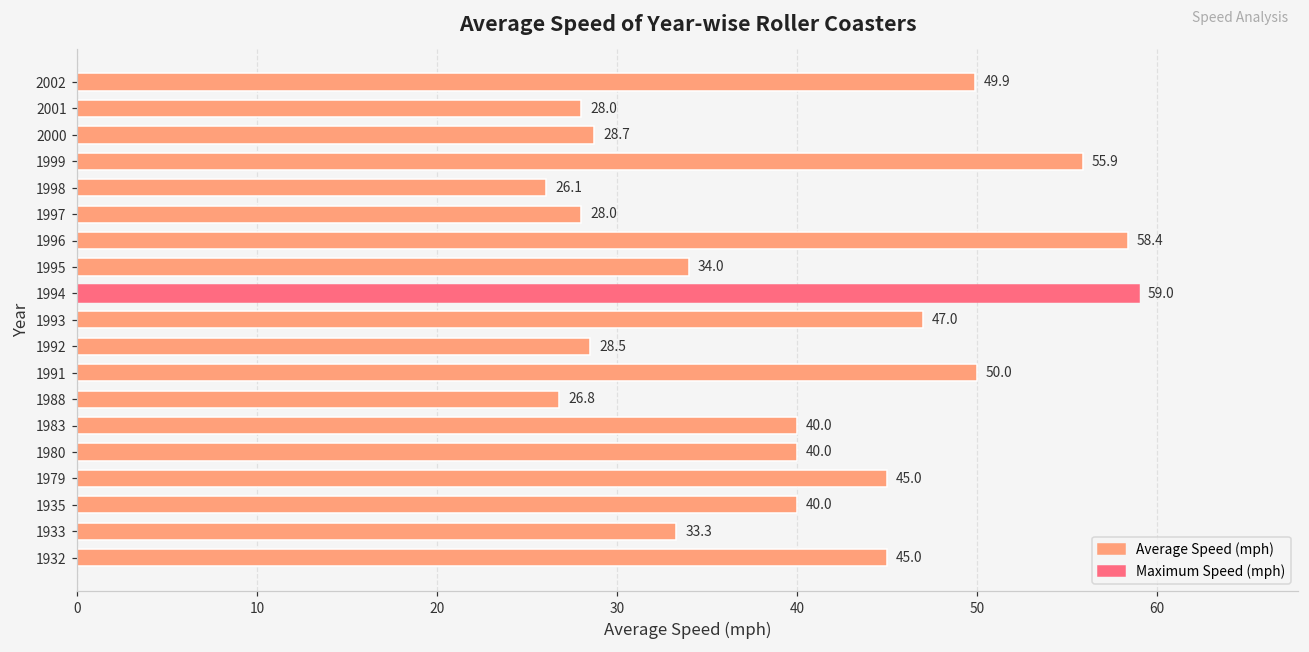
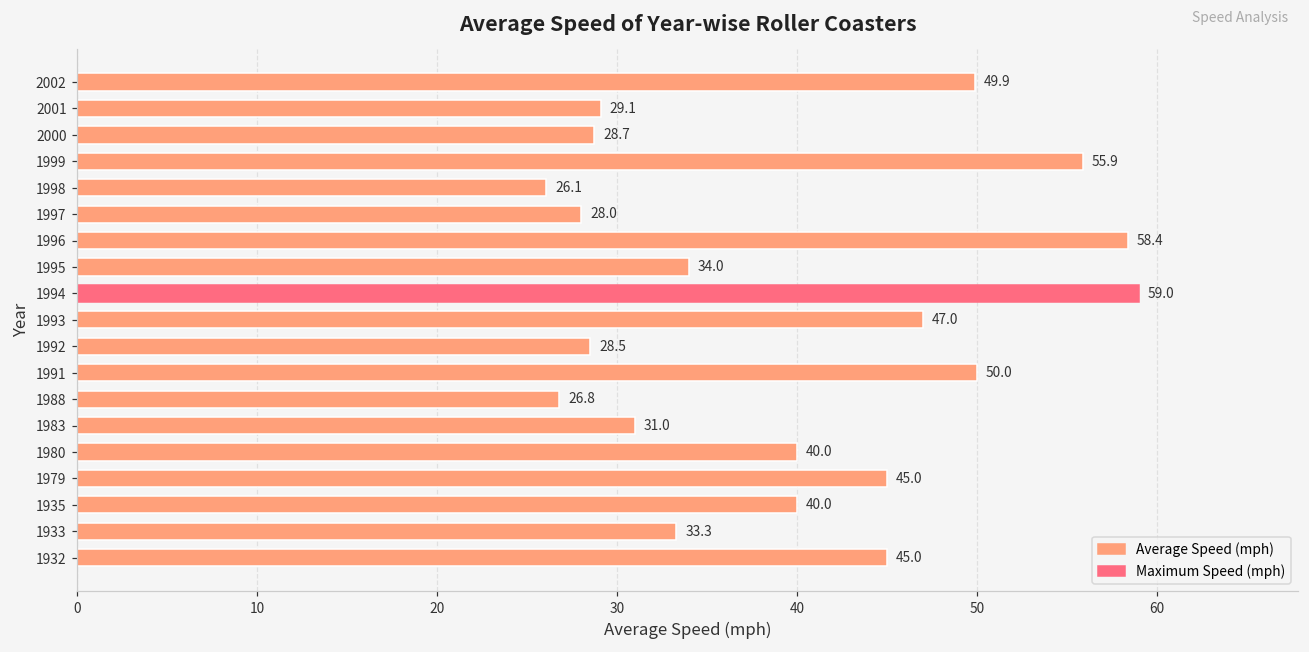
  {
    "2002": 49.9,
-   "2001": 28.0,
+   "2001": 29.1,
    "2000": 28.7,
    "1999": 55.9,
    "1998": 26.1,
    "1997": 28.0,
    "1996": 58.4,
    "1995": 34.0,
    "1994": 59.0,
    "1993": 47.0,
    "1992": 28.5,
    "1991": 50.0,
    "1988": 26.8,
-   "1983": 40.0,
+   "1983": 31.0,
    "1980": 40.0,
    "1979": 45.0,
    "1935": 40.0,
    "1933": 33.3,
    "1932": 45.0
  }
